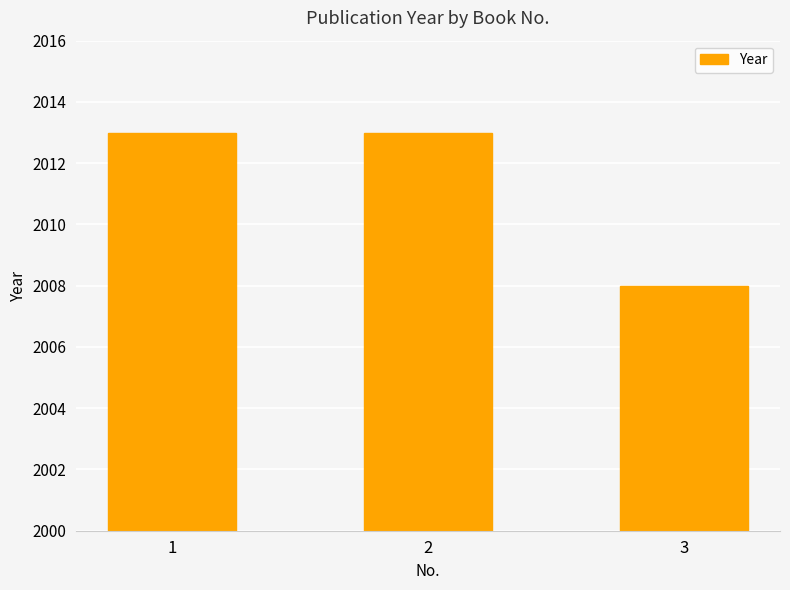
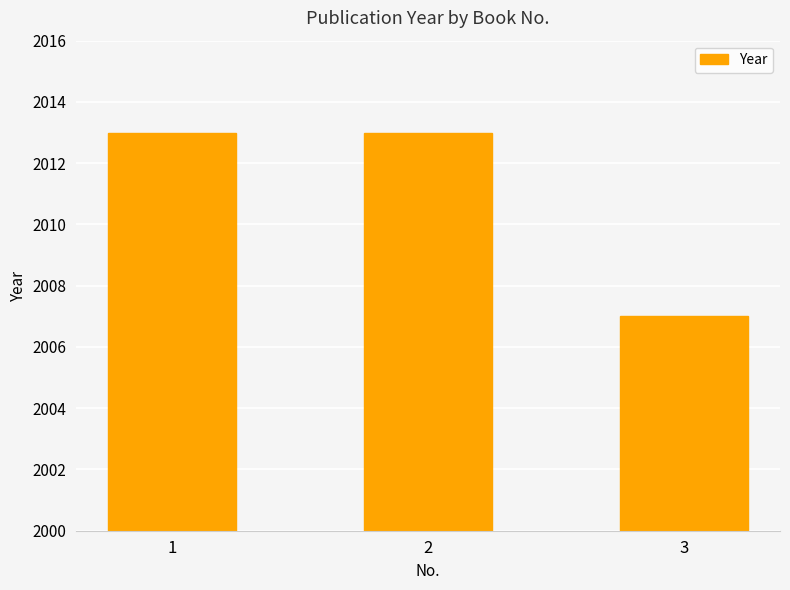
  {
    "1": 2013,
    "2": 2013,
-   "3": 2008
+   "3": 2007
  }
